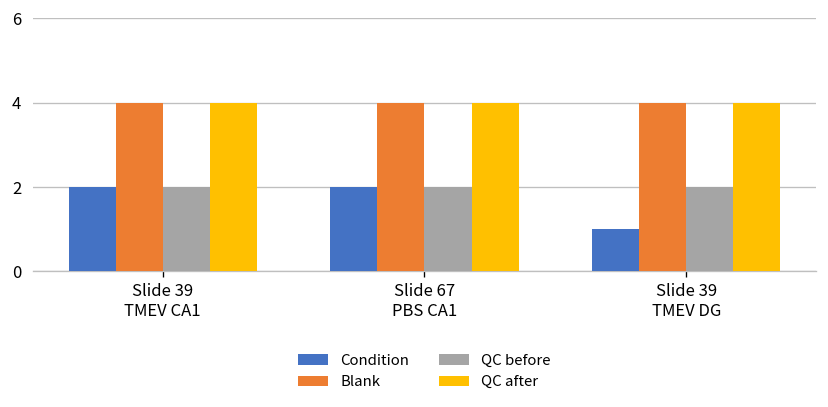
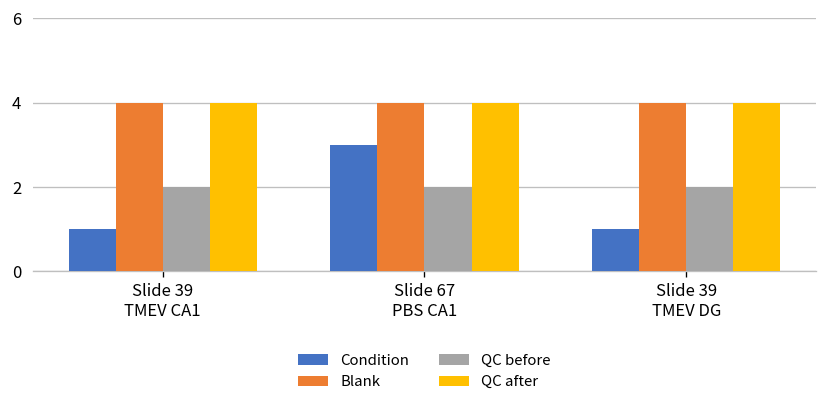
  {
    "Condition": {
-     "Slide 39 TMEV CA1": 2,
-     "Slide 67 PBS CA1": 2,
+     "Slide 39 TMEV CA1": 1,
+     "Slide 67 PBS CA1": 3,
      "Slide 39 TMEV DG": 1
    },
    "Blank": {
      "Slide 39 TMEV CA1": 4,
      "Slide 67 PBS CA1": 4,
      "Slide 39 TMEV DG": 4
    },
    "QC before": {
      "Slide 39 TMEV CA1": 2,
      "Slide 67 PBS CA1": 2,
      "Slide 39 TMEV DG": 2
    },
    "QC after": {
      "Slide 39 TMEV CA1": 4,
      "Slide 67 PBS CA1": 4,
      "Slide 39 TMEV DG": 4
    }
  }
